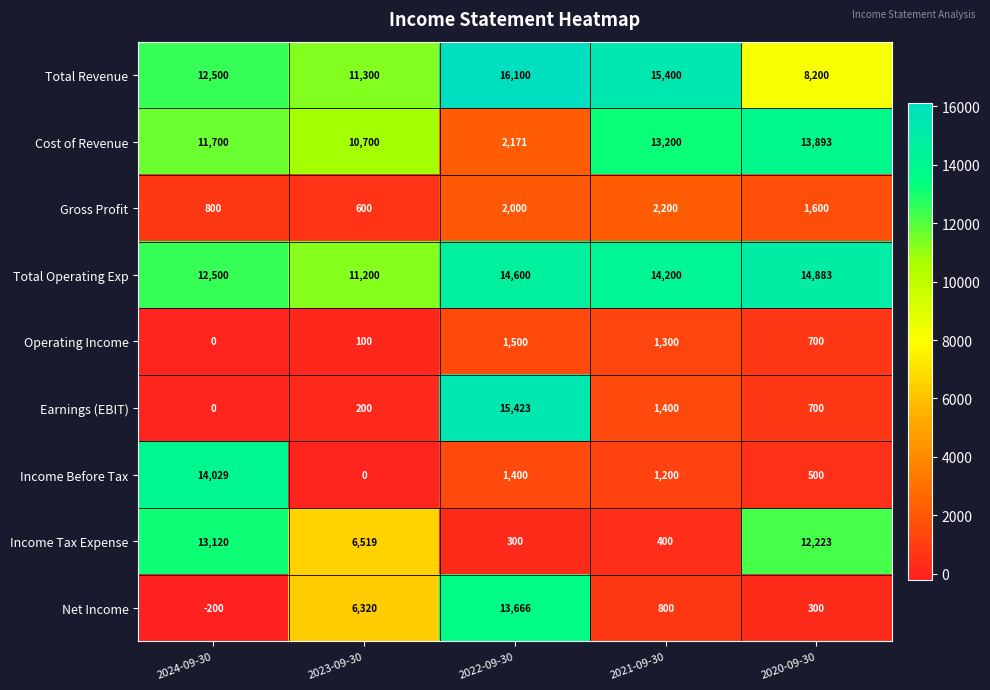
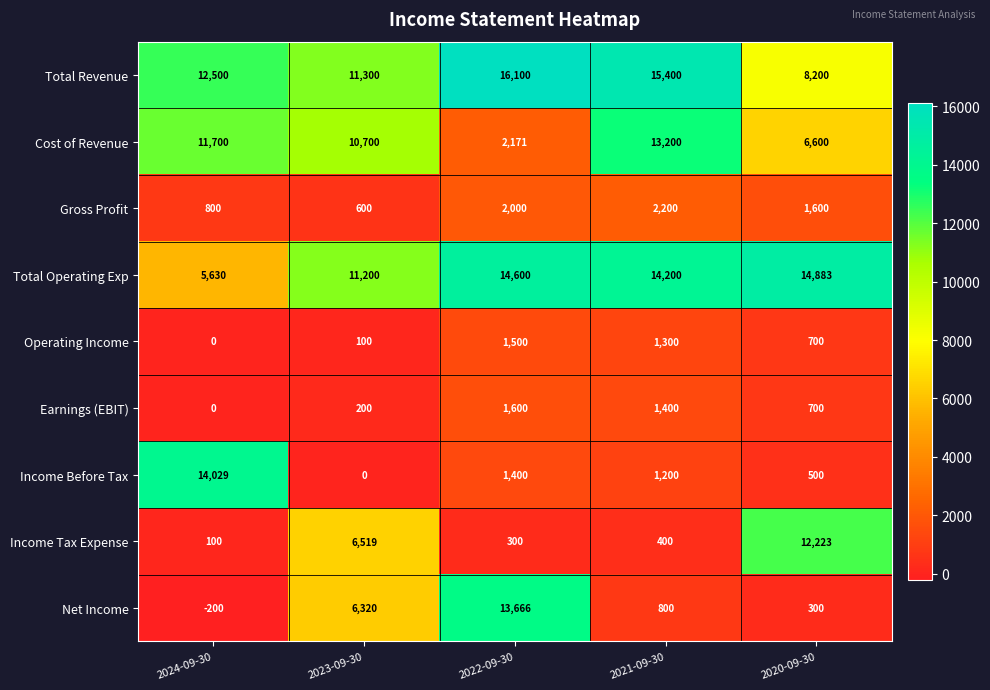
  {
    "Total Revenue": {
      "2024-09-30": "12,500",
      "2023-09-30": "11,300",
      "2022-09-30": "16,100",
      "2021-09-30": "15,400",
      "2020-09-30": "8,200"
    },
    "Cost of Revenue": {
      "2024-09-30": "11,700",
      "2023-09-30": "10,700",
      "2022-09-30": "2,171",
      "2021-09-30": "13,200",
-     "2020-09-30": "13,893"
+     "2020-09-30": "6,600"
    },
    "Gross Profit": {
      "2024-09-30": "800",
      "2023-09-30": "600",
      "2022-09-30": "2,000",
      "2021-09-30": "2,200",
      "2020-09-30": "1,600"
    },
    "Total Operating Exp": {
-     "2024-09-30": "12,500",
+     "2024-09-30": "5,630",
      "2023-09-30": "11,200",
      "2022-09-30": "14,600",
      "2021-09-30": "14,200",
      "2020-09-30": "14,883"
    },
    "Operating Income": {
      "2024-09-30": "0",
      "2023-09-30": "100",
      "2022-09-30": "1,500",
      "2021-09-30": "1,300",
      "2020-09-30": "700"
    },
    "Earnings (EBIT)": {
      "2024-09-30": "0",
      "2023-09-30": "200",
-     "2022-09-30": "15,423",
+     "2022-09-30": "1,600",
      "2021-09-30": "1,400",
      "2020-09-30": "700"
    },
    "Income Before Tax": {
      "2024-09-30": "14,029",
      "2023-09-30": "0",
      "2022-09-30": "1,400",
      "2021-09-30": "1,200",
      "2020-09-30": "500"
    },
    "Income Tax Expense": {
-     "2024-09-30": "13,120",
+     "2024-09-30": "100",
      "2023-09-30": "6,519",
      "2022-09-30": "300",
      "2021-09-30": "400",
      "2020-09-30": "12,223"
    },
    "Net Income": {
      "2024-09-30": "-200",
      "2023-09-30": "6,320",
      "2022-09-30": "13,666",
      "2021-09-30": "800",
      "2020-09-30": "300"
    }
  }
